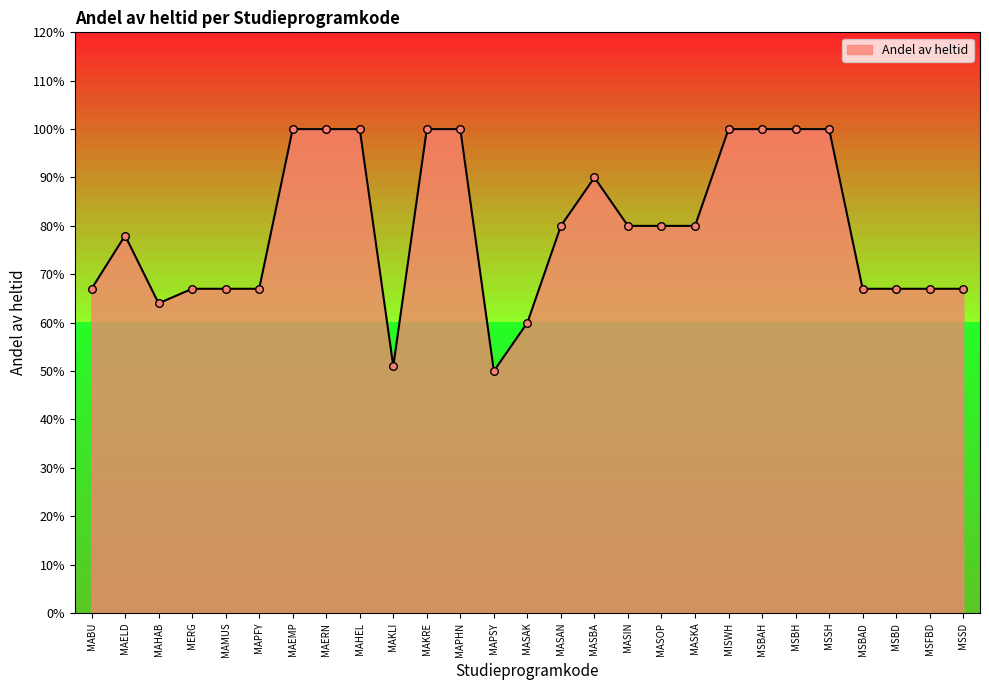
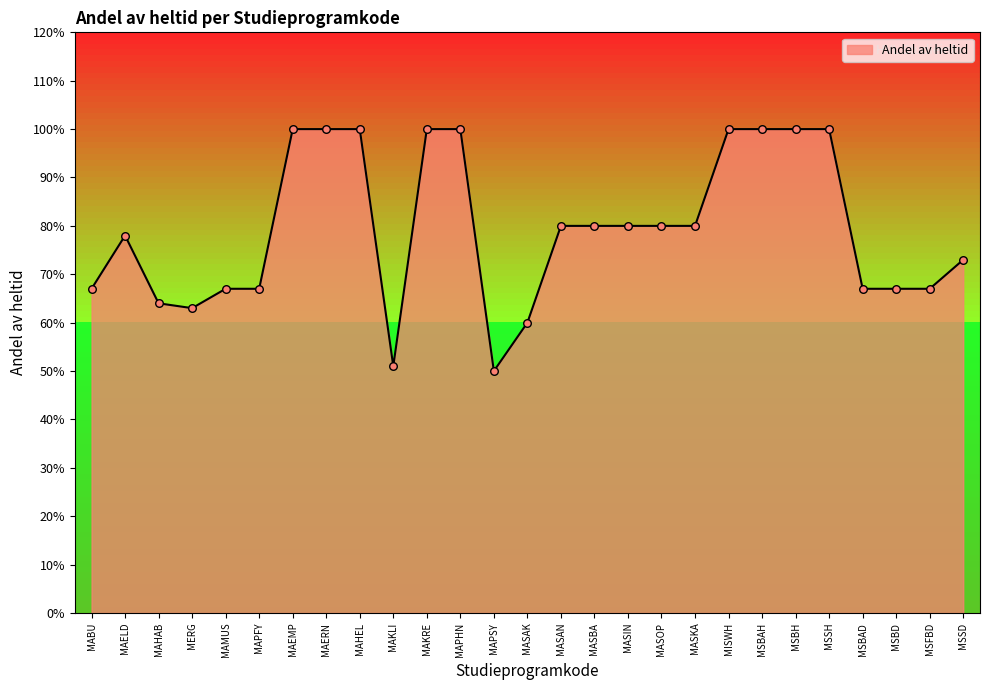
  {
    "MABU": "67%",
    "MAELD": "78%",
    "MAHAB": "64%",
-   "MERG": "67%",
+   "MERG": "63%",
    "MAMUS": "67%",
    "MAPFY": "67%",
    "MAEMP": "100%",
    "MAERN": "100%",
    "MAHEL": "100%",
    "MAKLI": "51%",
    "MAKRE": "100%",
    "MAPHN": "100%",
    "MAPSY": "50%",
    "MASAK": "60%",
    "MASAN": "80%",
-   "MASBA": "90%",
+   "MASBA": "80%",
    "MASIN": "80%",
    "MASOP": "80%",
    "MASKA": "80%",
    "MISWH": "100%",
    "MSBAH": "100%",
    "MSBH": "100%",
    "MSSH": "100%",
    "MSBAD": "67%",
    "MSBD": "67%",
    "MSFBD": "67%",
-   "MSSD": "67%"
+   "MSSD": "73%"
  }
